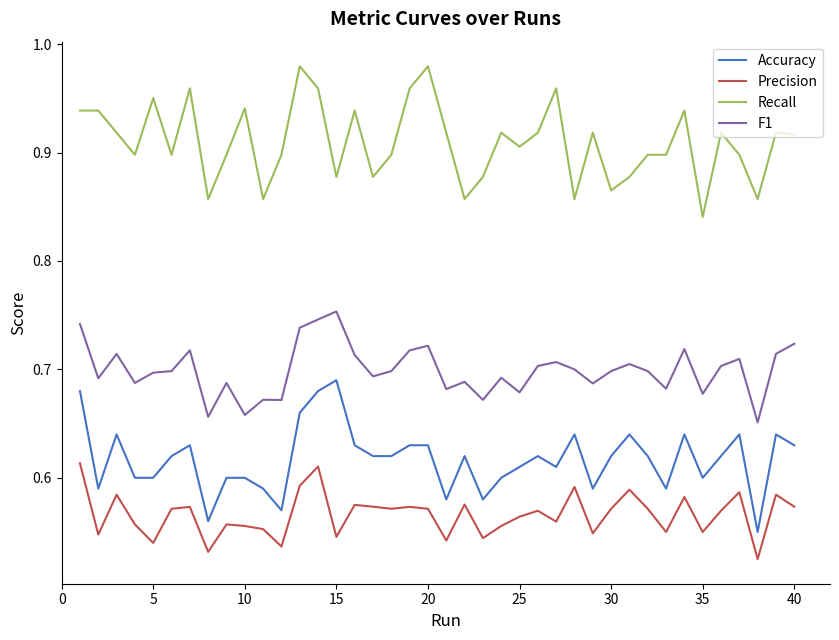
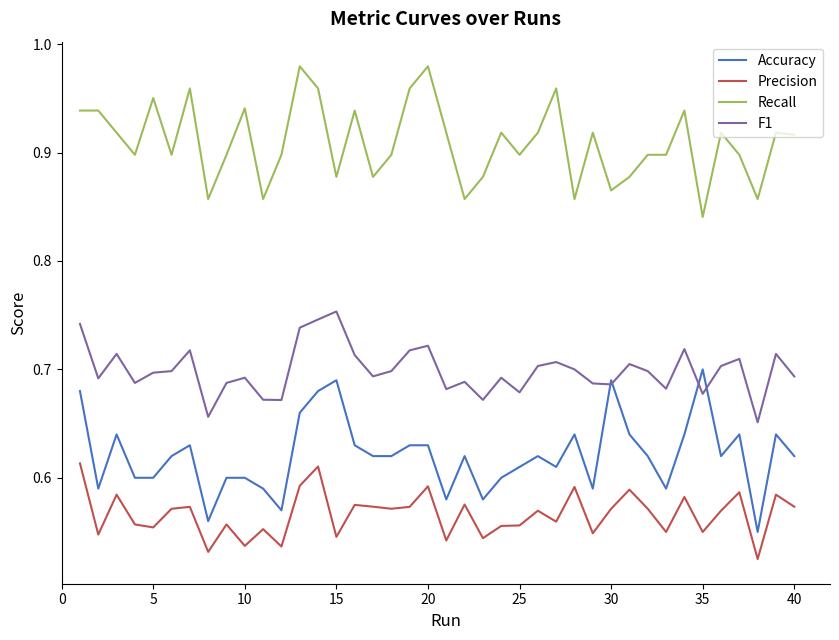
  {
    "Accuracy": {
      "5": 0.60,
      "10": 0.60,
      "15": 0.69,
      "20": 0.63,
      "25": 0.61,
-     "30": 0.62,
-     "35": 0.6,
-     "40": 0.63
+     "30": 0.69,
+     "35": 0.7,
+     "40": 0.62
    },
    "Precision": {
-     "5": 0.540,
-     "10": 0.556,
+     "5": 0.554,
+     "10": 0.537,
      "15": 0.545,
-     "20": 0.571,
-     "25": 0.564,
+     "20": 0.592,
+     "25": 0.556,
      "30": 0.571,
      "35": 0.550,
      "40": 0.573
    },
    "Recall": {
      "5": 0.950,
      "10": 0.941,
      "15": 0.878,
      "20": 0.980,
-     "25": 0.905,
+     "25": 0.898,
      "30": 0.865,
      "35": 0.841
    },
    "F1": {
      "5": 0.697,
-     "10": 0.658,
+     "10": 0.692,
      "15": 0.753,
      "20": 0.722,
      "25": 0.679,
-     "30": 0.698,
+     "30": 0.686,
      "35": 0.677,
-     "40": 0.724
+     "40": 0.694
    }
  }
